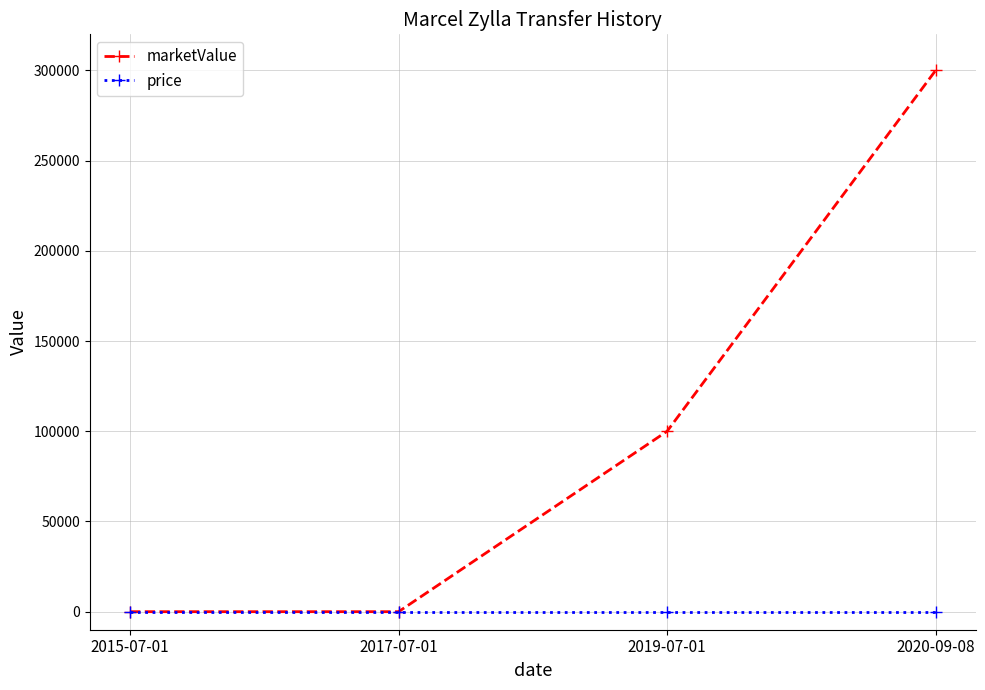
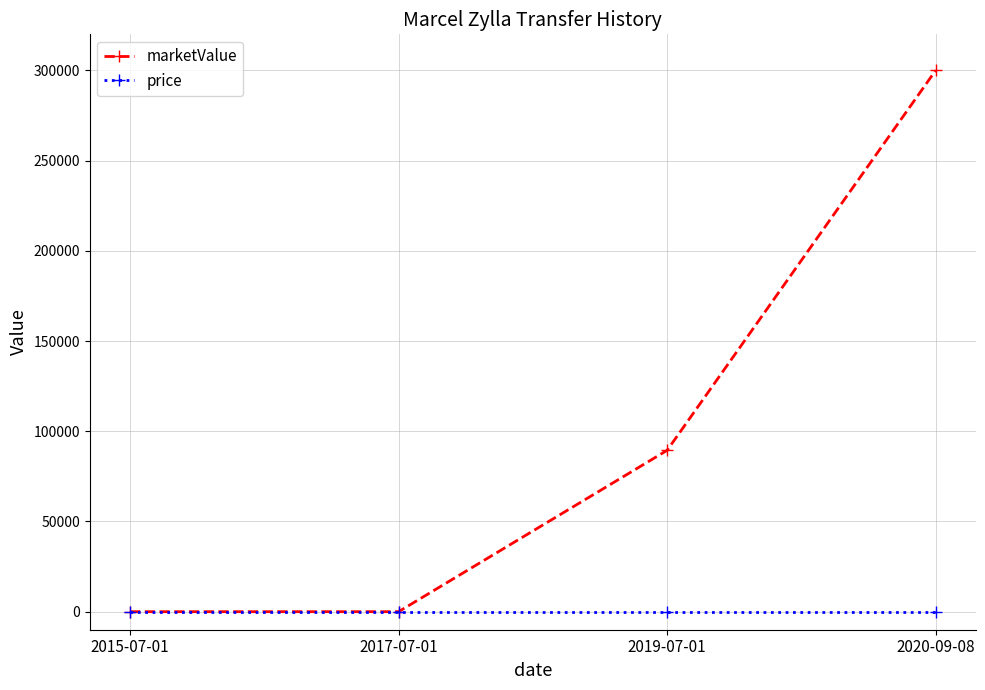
  {
    "marketValue": {
-     "2019-07-01": 100000,
+     "2019-07-01": 89000,
      "2020-09-08": 300000
    },
    "price": {
      "2019-07-01": 0,
      "2020-09-08": 0
    }
  }
